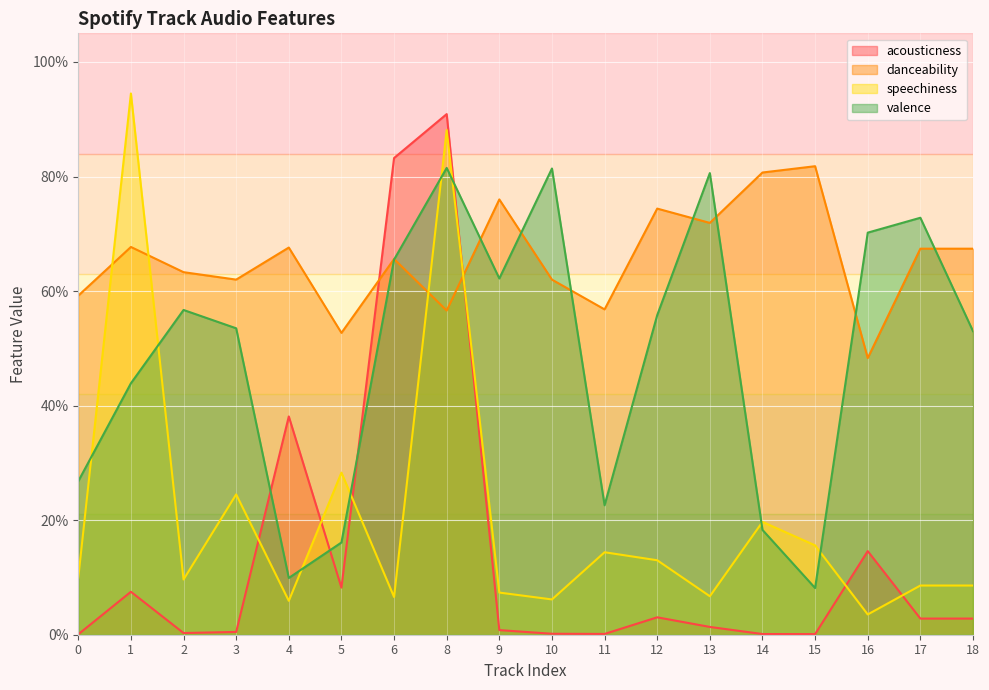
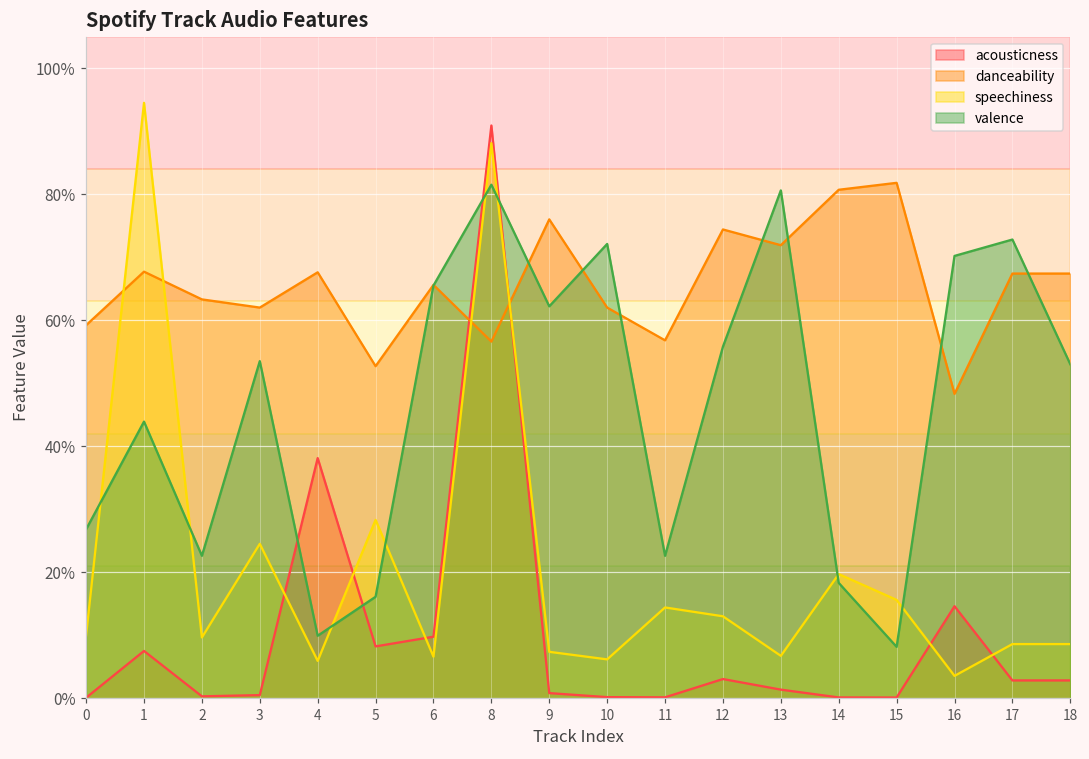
  {
    "acousticness": {
      "0": "0%",
      "1": "8%",
      "2": "0%",
      "3": "0%",
      "4": "38%",
      "5": "8%",
-     "6": "83%",
+     "6": "10%",
      "8": "91%",
      "9": "1%",
      "10": "0%",
      "11": "0%",
      "12": "3%",
      "13": "1%",
      "14": "0%",
      "15": "0%",
      "16": "15%",
      "17": "3%",
      "18": "3%"
    },
    "valence": {
      "0": "27%",
      "1": "44%",
-     "2": "57%",
+     "2": "23%",
      "3": "54%",
      "4": "10%",
      "5": "16%",
      "8": "82%",
      "9": "62%",
-     "10": "81%",
+     "10": "72%",
      "11": "23%",
      "12": "56%",
      "13": "81%",
      "14": "18%",
      "15": "8%",
      "16": "70%",
      "17": "73%",
      "18": "53%"
    }
  }
